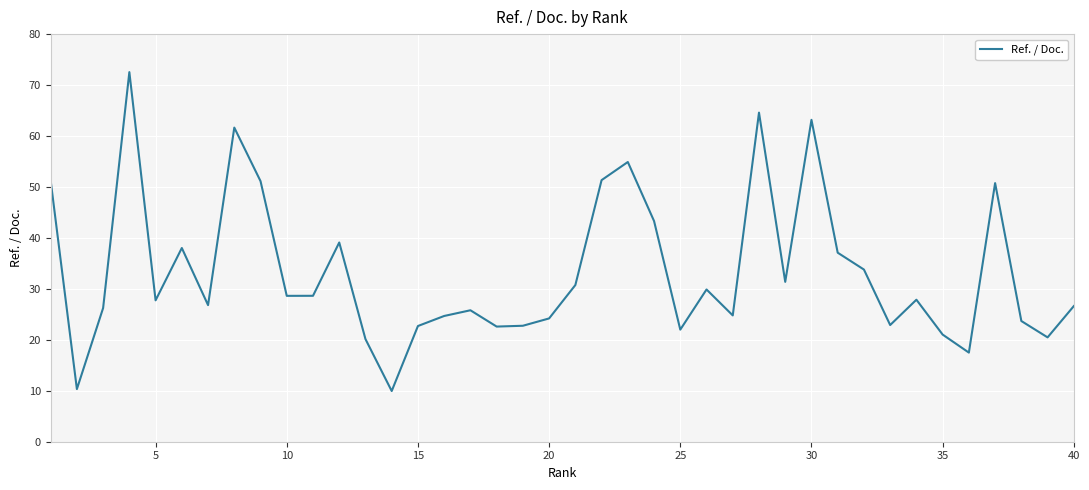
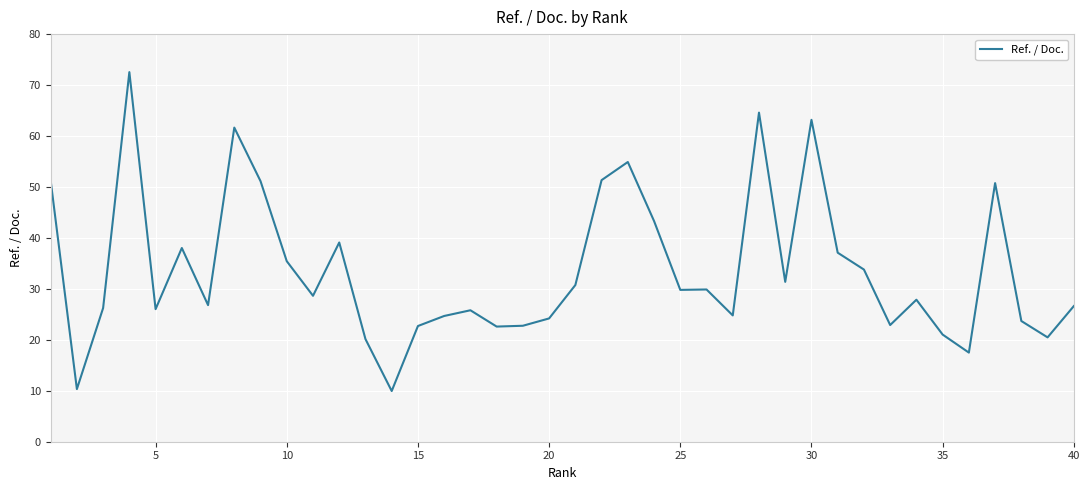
  {
-   "5": 28,
-   "10": 29,
+   "5": 26,
+   "10": 35,
    "15": 23,
    "20": 24,
-   "25": 22,
+   "25": 30,
    "30": 63,
    "35": 21,
    "40": 27
  }
